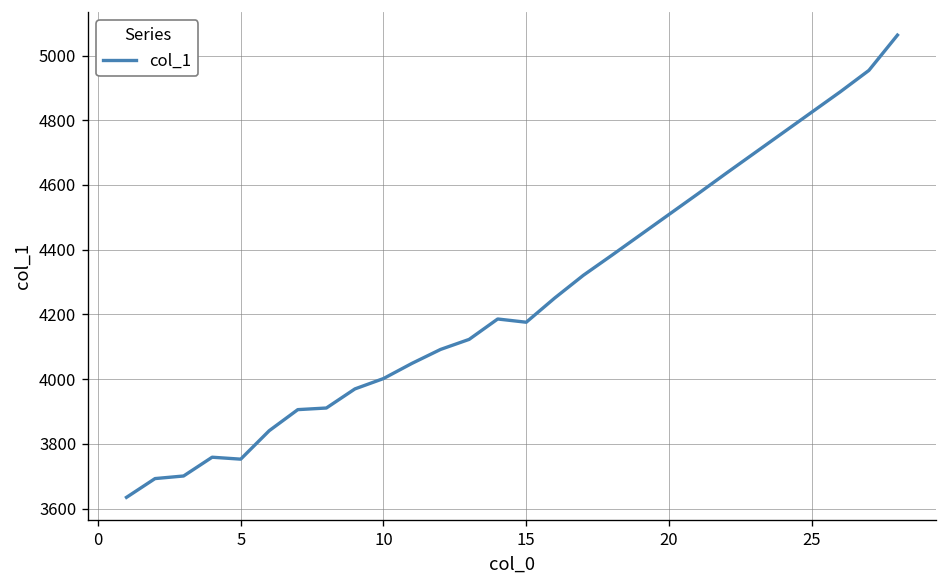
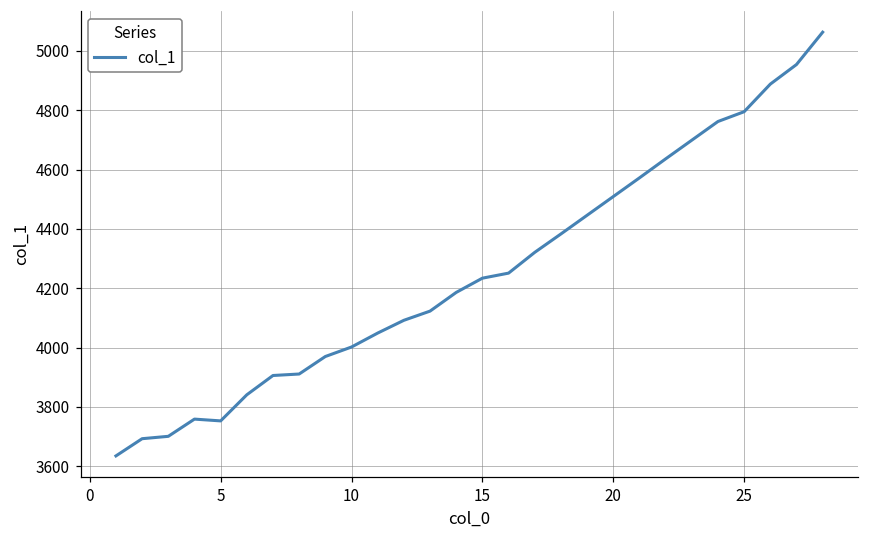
  {
    "5": 3750,
    "10": 4000,
-   "15": 4180,
+   "15": 4230,
    "20": 4510,
-   "25": 4830
+   "25": 4800
  }
